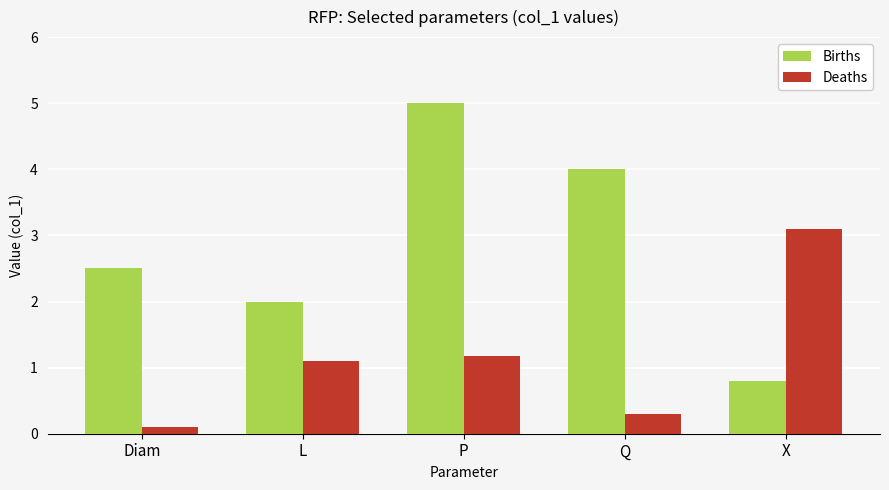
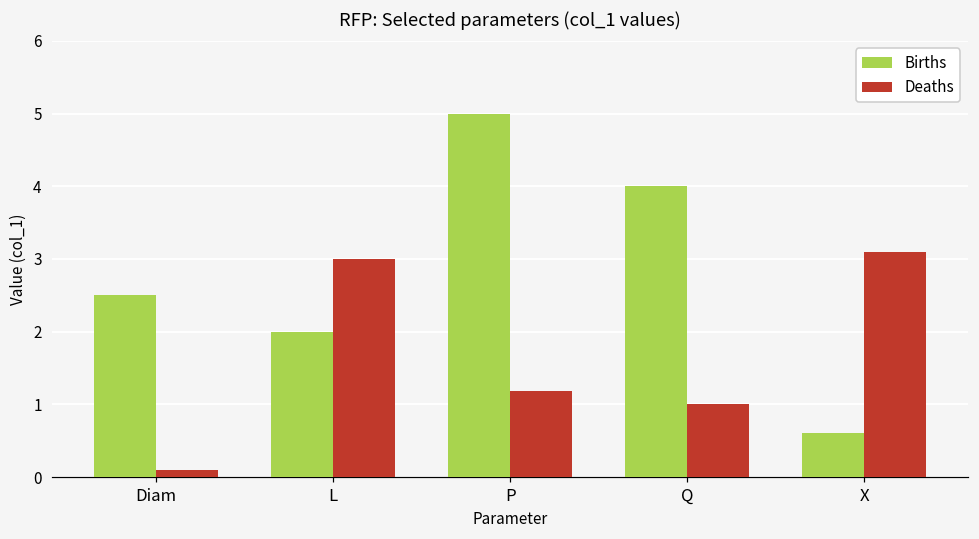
  {
    "Births": {
      "Diam": 2.5,
      "L": 2.0,
      "P": 5.0,
      "Q": 4.0,
-     "X": 0.8
+     "X": 0.6
    },
    "Deaths": {
      "Diam": 0.1,
-     "L": 1.1,
+     "L": 3.0,
      "P": 1.2,
-     "Q": 0.3,
+     "Q": 1.0,
      "X": 3.1
    }
  }
